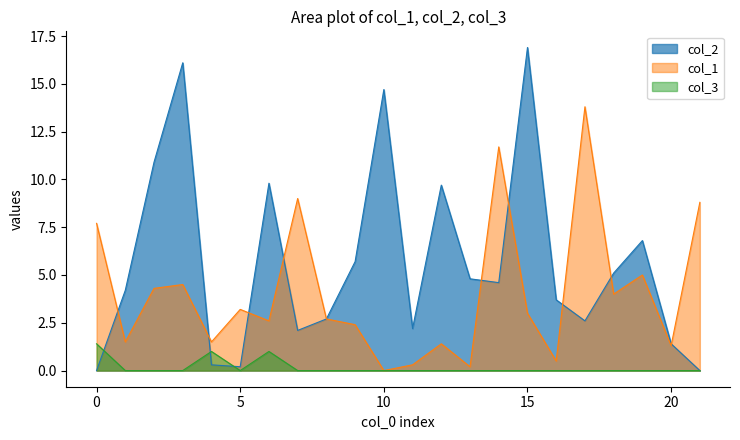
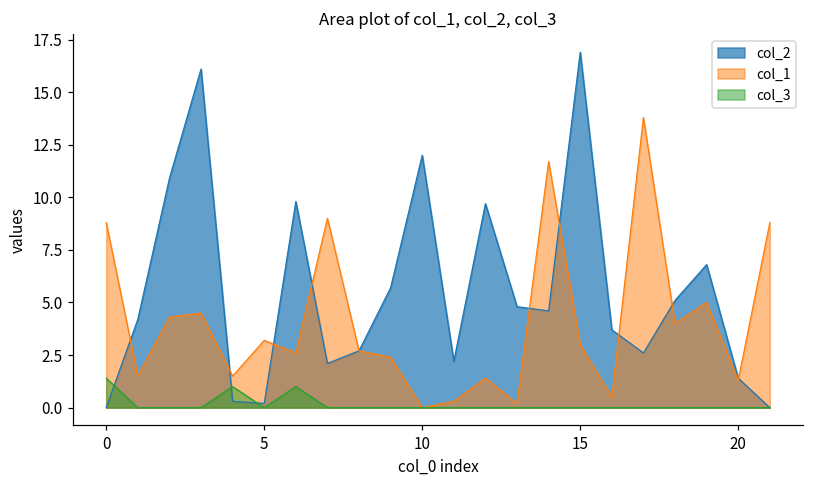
  {
    "col_2": {
      "0": 0.0,
      "5": 0.2,
-     "10": 14.7,
+     "10": 12.0,
      "15": 16.9
    },
    "col_1": {
-     "0": 7.7,
+     "0": 8.8,
      "5": 3.2,
      "15": 3.0
    },
    "col_3": {
      "0": 1.4,
      "5": 0.0,
      "15": 0.0,
      "20": 0.0
    }
  }
